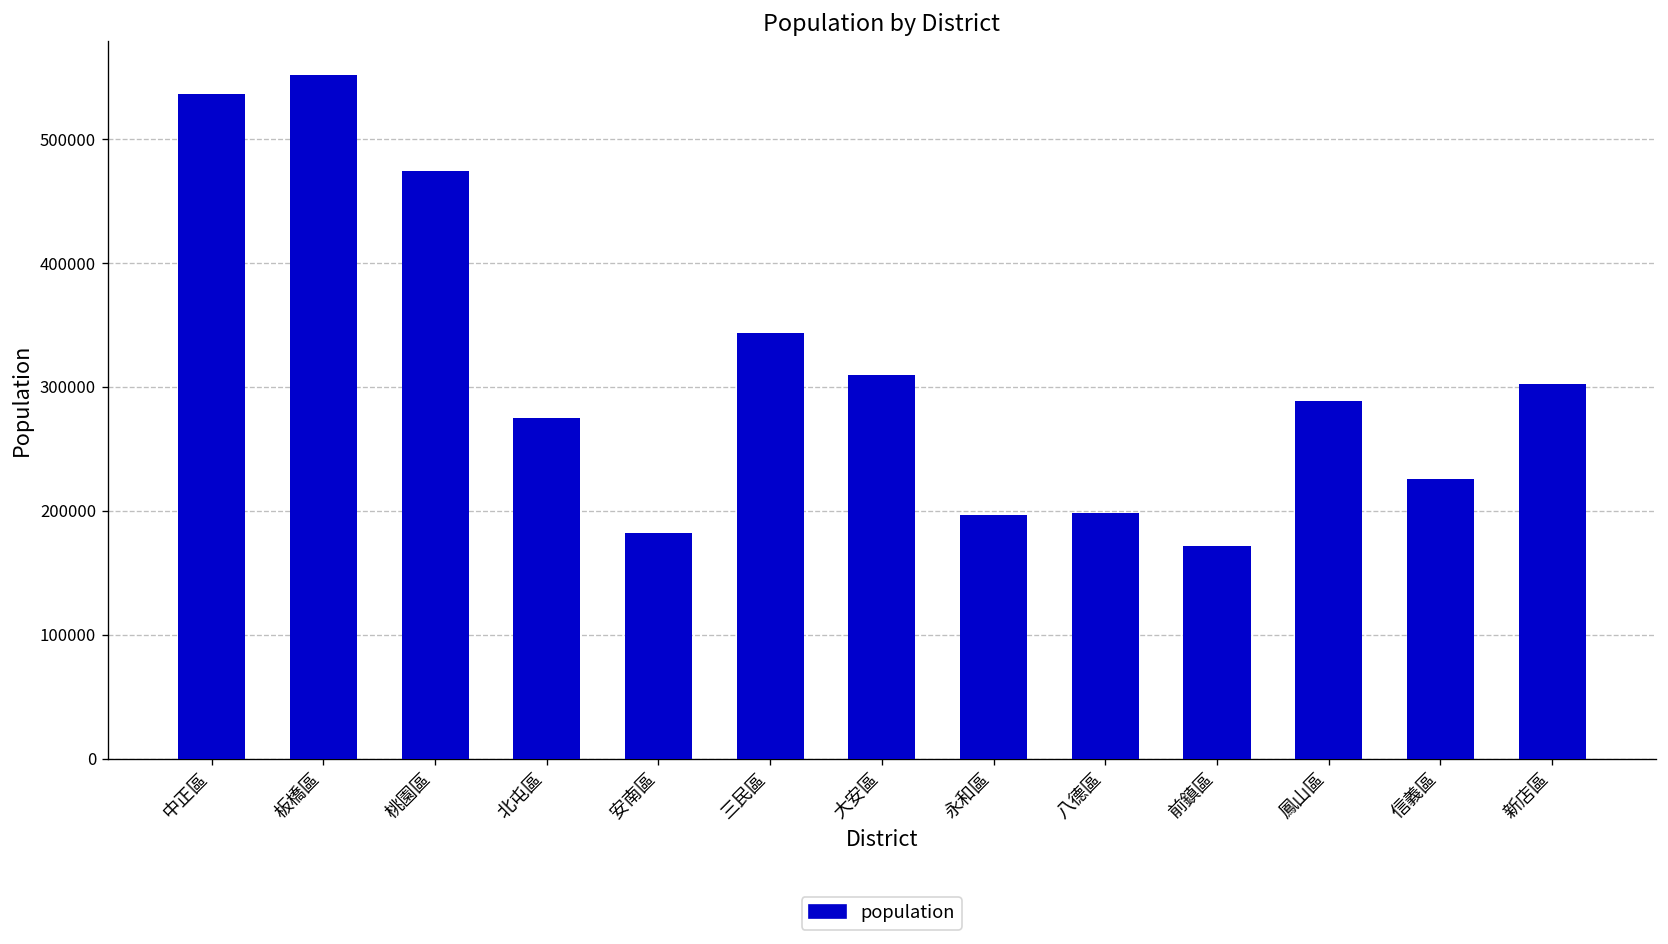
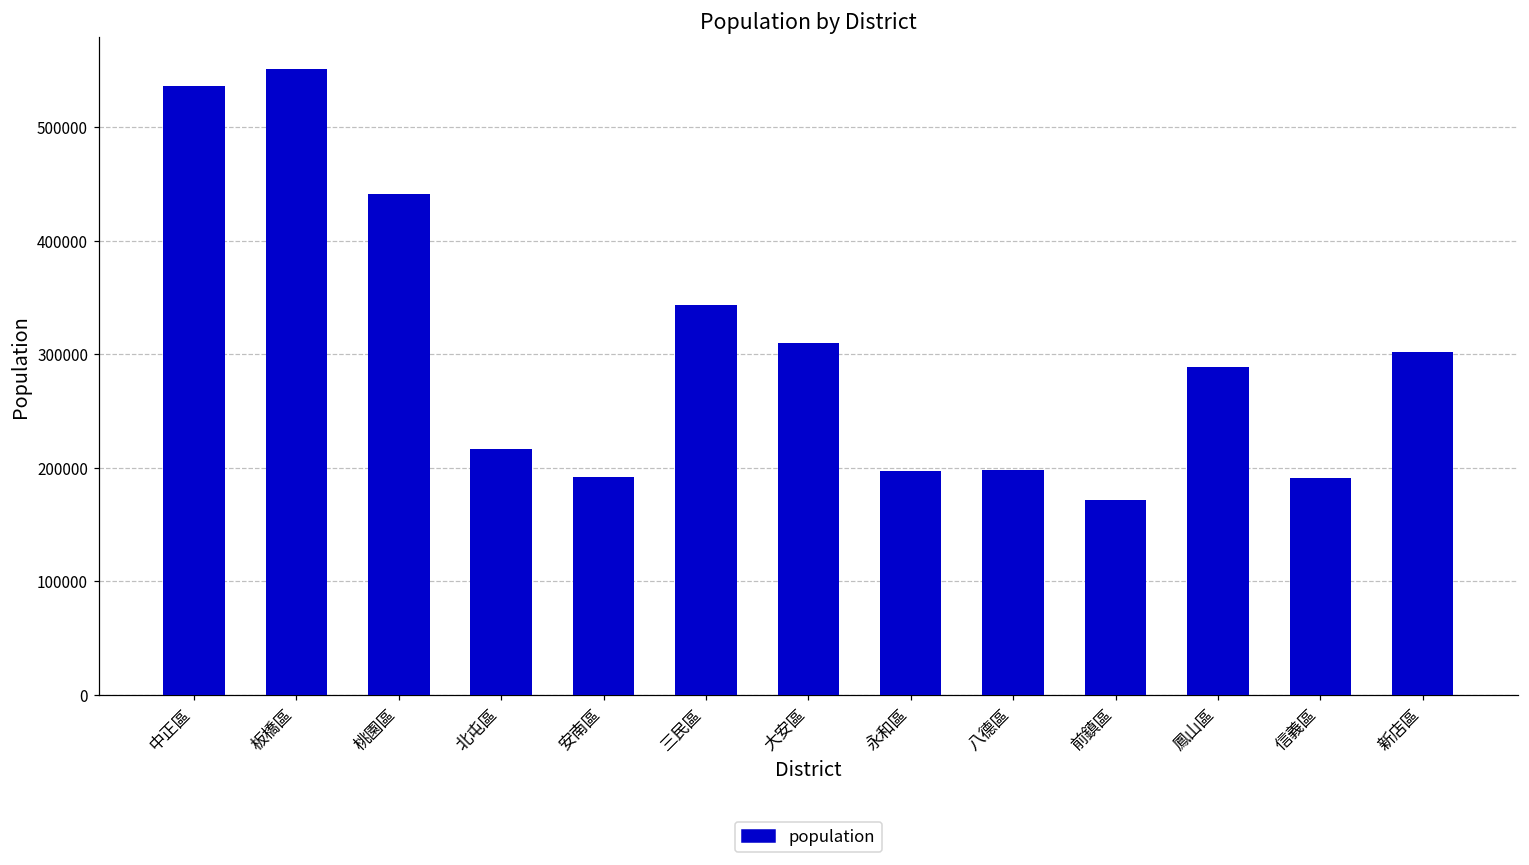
  {
    "中正區": 537000,
    "板橋區": 551000,
-   "桃園區": 474000,
-   "北屯區": 275000,
-   "安南區": 182000,
+   "桃園區": 441000,
+   "北屯區": 216000,
+   "安南區": 192000,
    "三民區": 343000,
    "大安區": 310000,
    "永和區": 197000,
    "八德區": 198000,
    "前鎮區": 171000,
    "鳳山區": 289000,
-   "信義區": 226000,
+   "信義區": 191000,
    "新店區": 302000
  }
